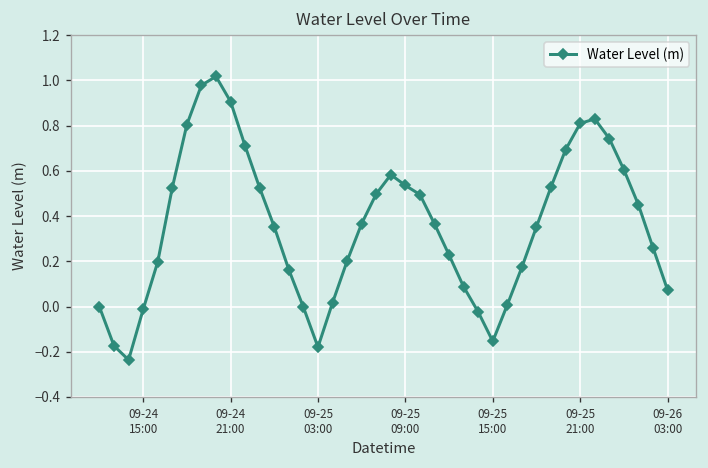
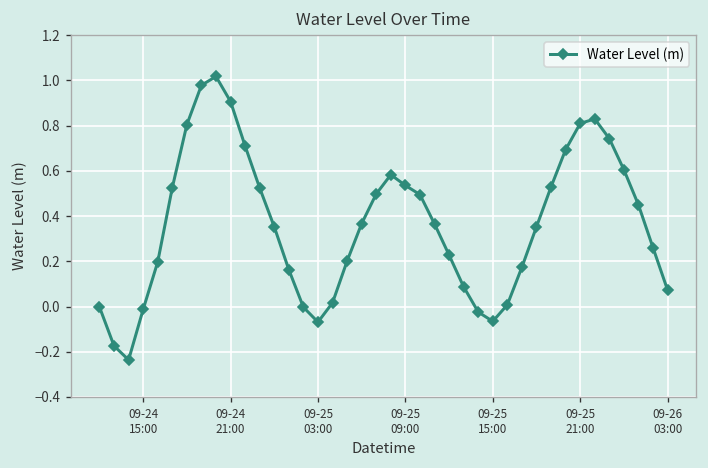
  {
    "09-24 15:00": -0.01,
    "09-24 21:00": 0.91,
-   "09-25 03:00": -0.18,
+   "09-25 03:00": -0.07,
    "09-25 09:00": 0.54,
-   "09-25 15:00": -0.15,
+   "09-25 15:00": -0.07,
    "09-25 21:00": 0.81,
    "09-26 03:00": 0.07
  }
